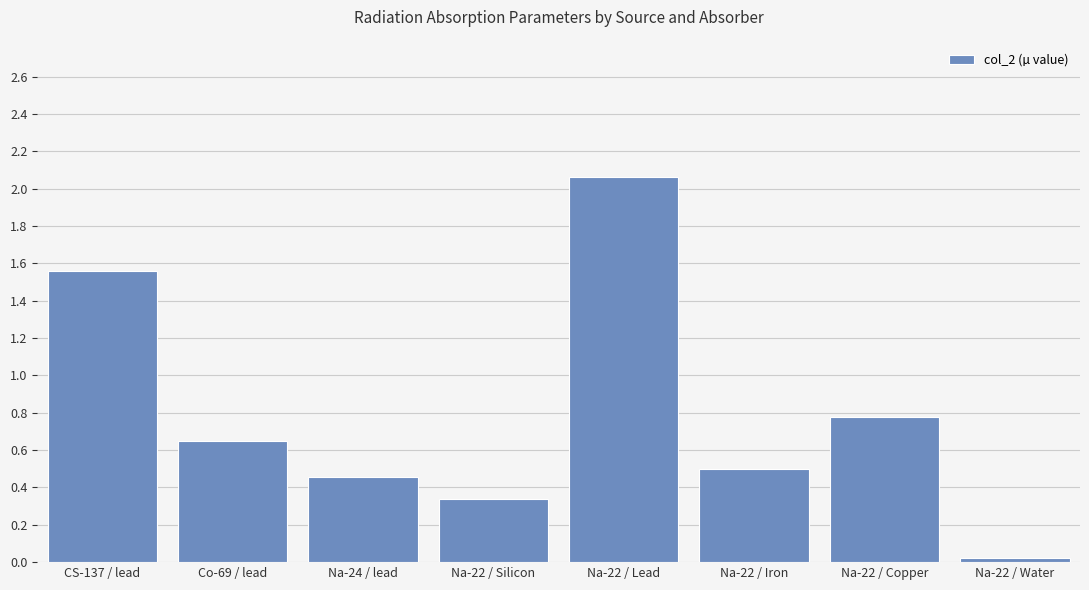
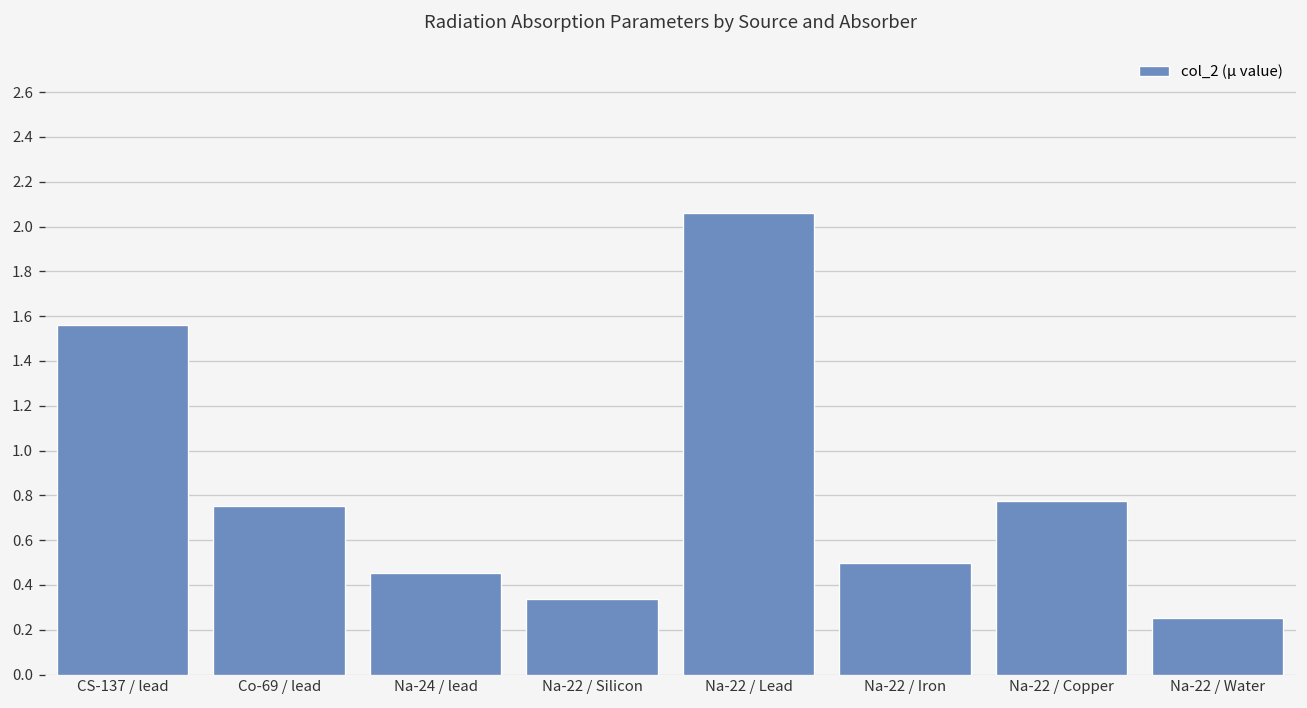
  {
    "CS-137 / lead": 1.56,
-   "Co-69 / lead": 0.65,
+   "Co-69 / lead": 0.75,
    "Na-24 / lead": 0.45,
    "Na-22 / Silicon": 0.34,
    "Na-22 / Lead": 2.06,
    "Na-22 / Iron": 0.50,
    "Na-22 / Copper": 0.78,
-   "Na-22 / Water": 0.02
+   "Na-22 / Water": 0.25
  }
